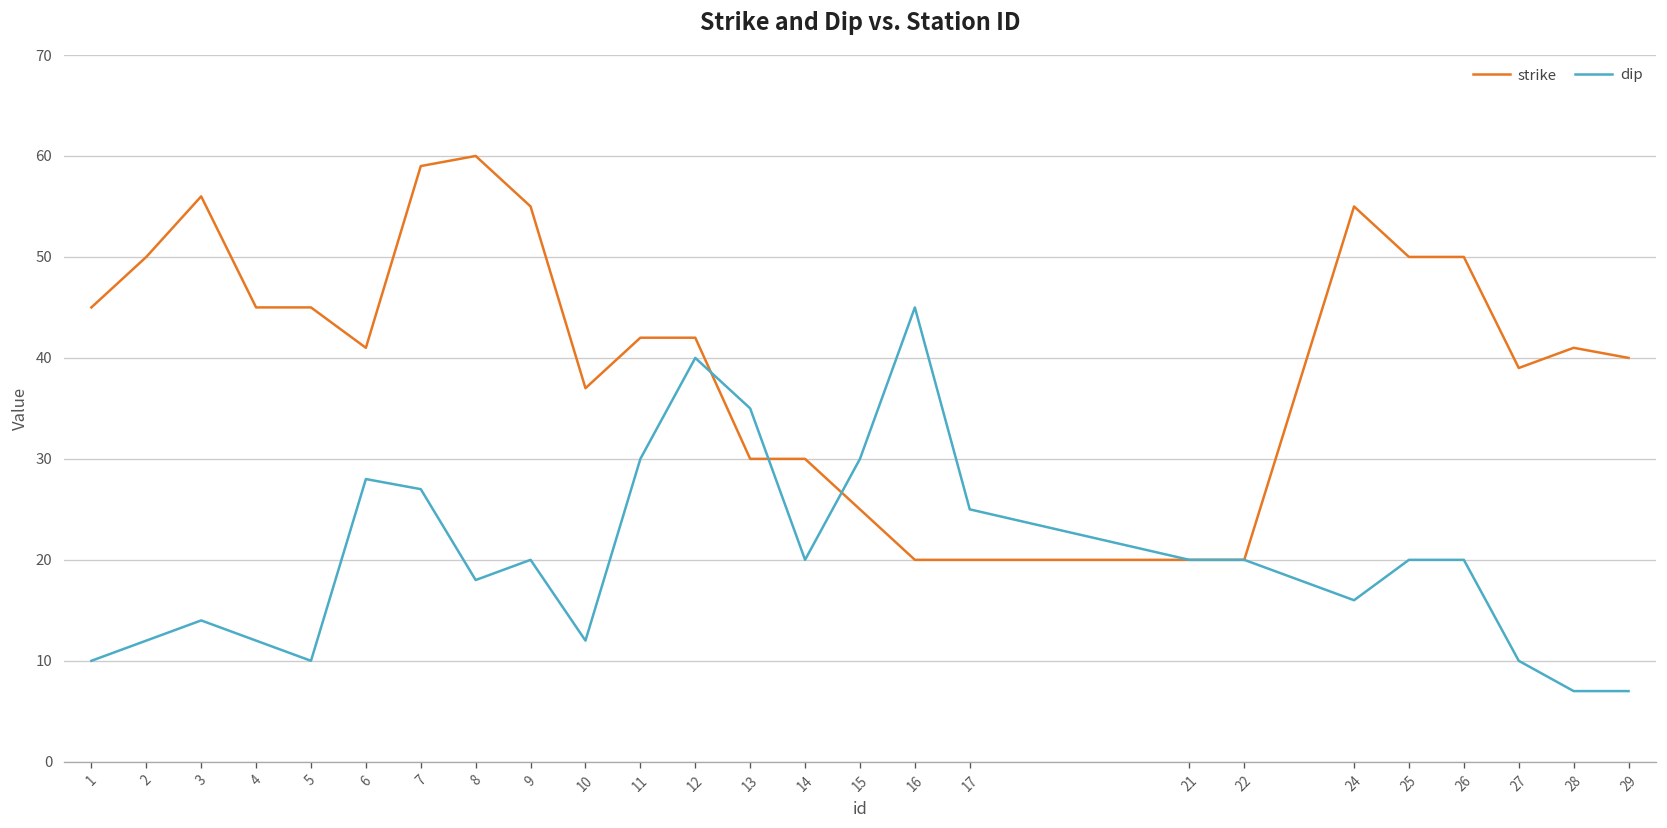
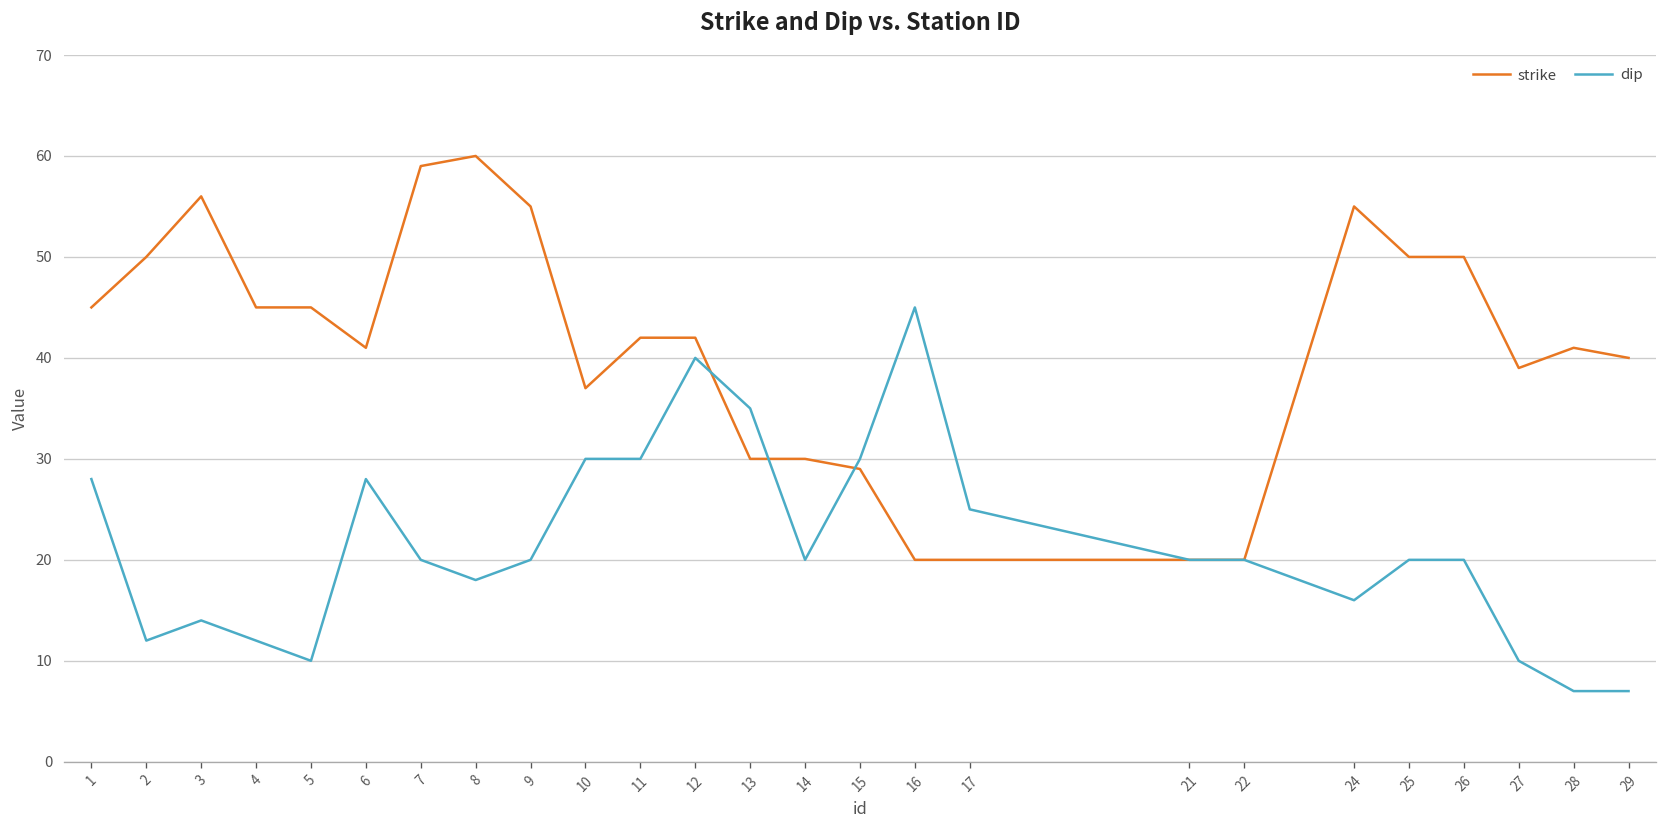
  {
    "strike": {
      "1": 45,
      "2": 50,
      "3": 56,
      "4": 45,
      "5": 45,
      "6": 41,
      "7": 59,
      "8": 60,
      "9": 55,
      "10": 37,
      "11": 42,
      "12": 42,
      "13": 30,
      "14": 30,
-     "15": 25,
+     "15": 29,
      "16": 20,
      "17": 20,
      "24": 55,
      "25": 50,
      "26": 50,
      "27": 39,
      "28": 41,
      "29": 40
    },
    "dip": {
-     "1": 10,
+     "1": 28,
      "2": 12,
      "3": 14,
      "4": 12,
      "5": 10,
      "6": 28,
-     "7": 27,
+     "7": 20,
      "8": 18,
      "9": 20,
-     "10": 12,
+     "10": 30,
      "11": 30,
      "12": 40,
      "13": 35,
      "14": 20,
      "15": 30,
      "16": 45,
      "17": 25,
      "24": 16,
      "25": 20,
      "26": 20,
      "27": 10,
      "28": 7,
      "29": 7
    }
  }
